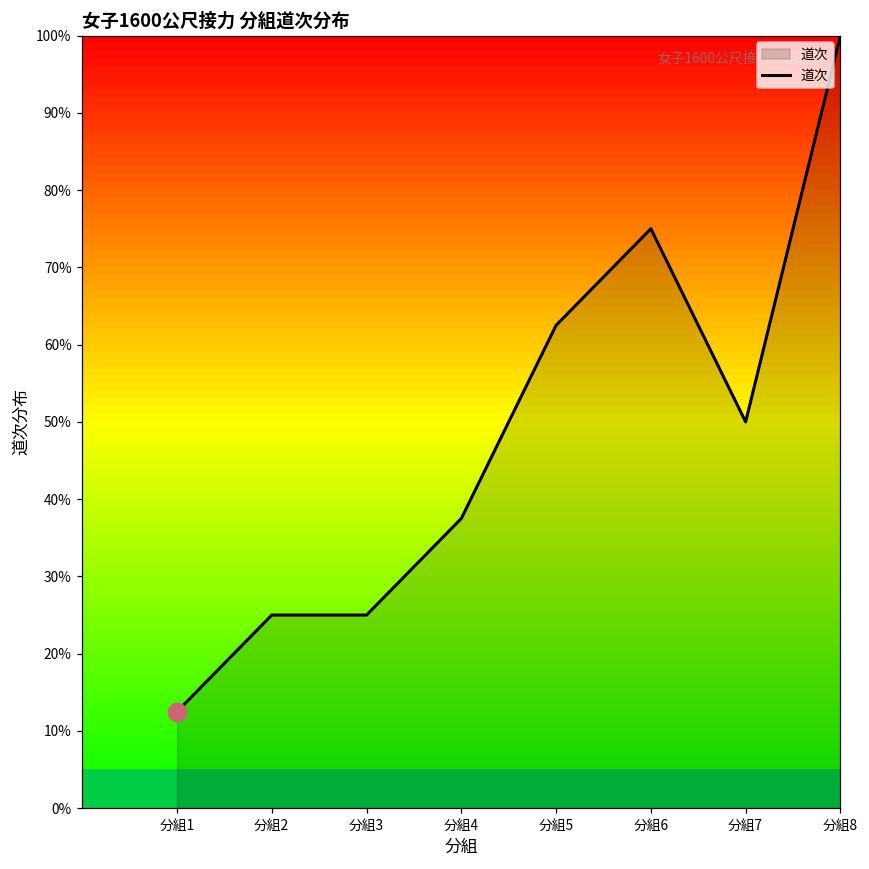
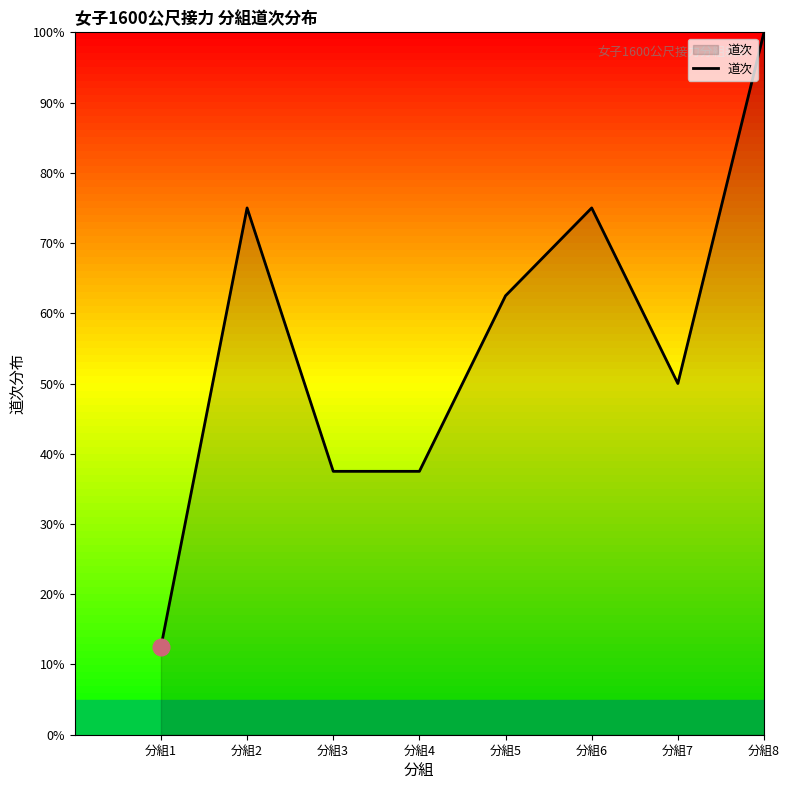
  {
    "道次": {
-     "分組2": "25%",
-     "分組3": "25%",
+     "分組2": "75%",
+     "分組3": "38%",
      "分組4": "38%",
      "分組5": "63%",
      "分組6": "75%",
      "分組7": "50%",
      "分組8": "100%"
    }
  }
